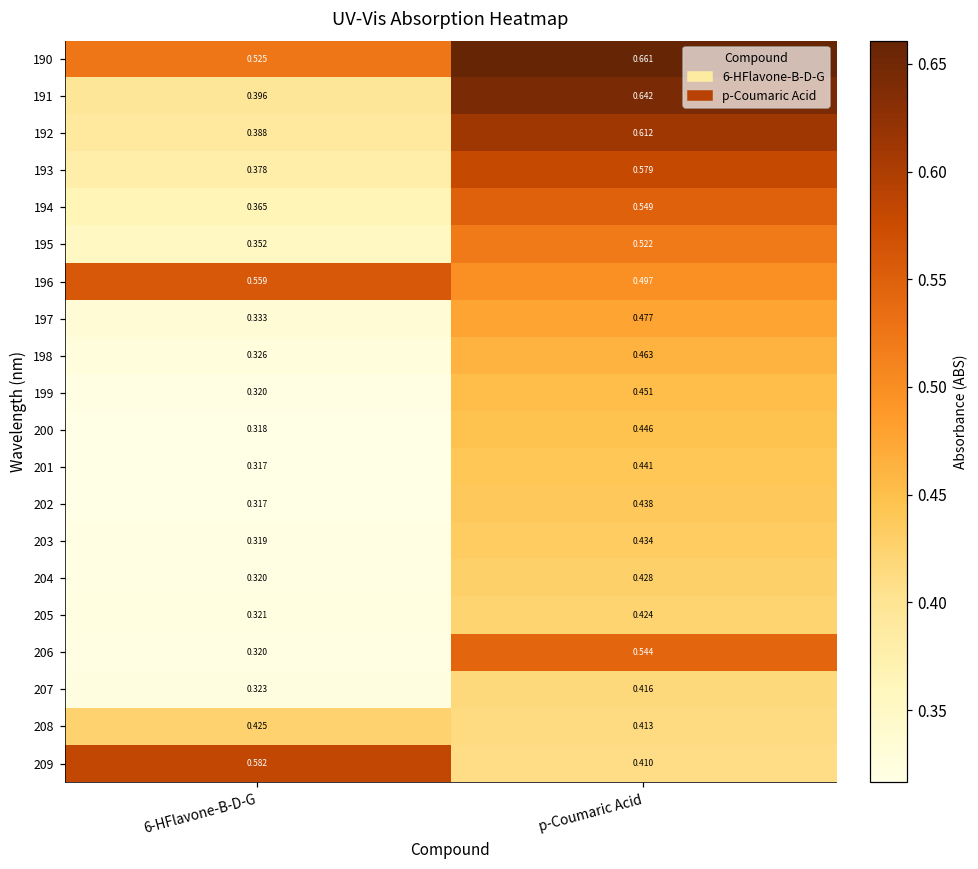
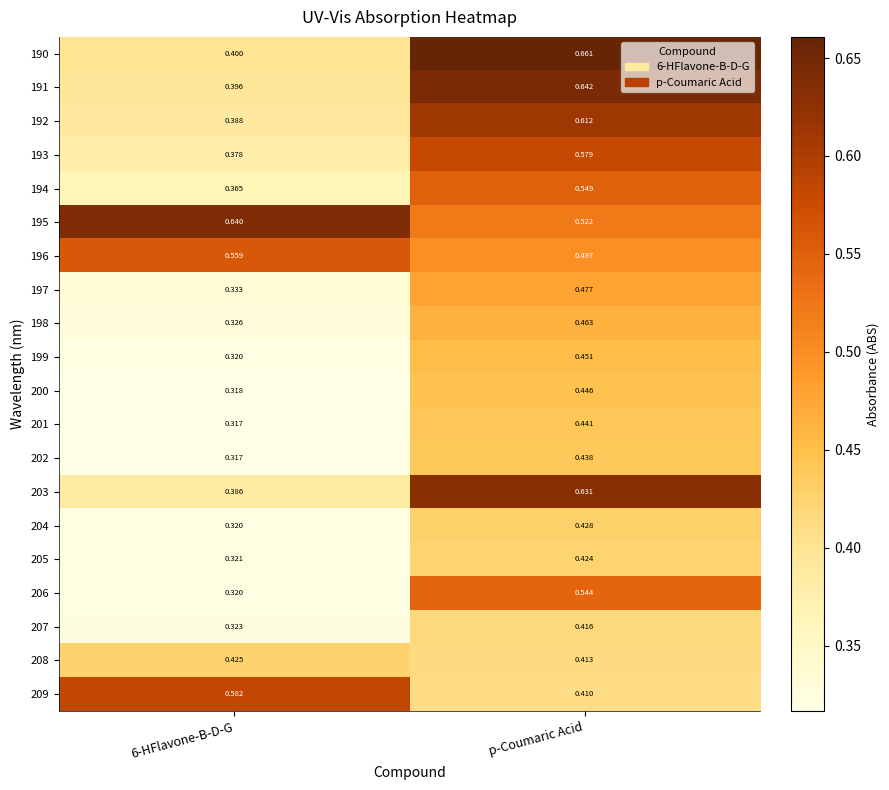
  {
    "190": {
-     "6-HFlavone-B-D-G": 0.525,
+     "6-HFlavone-B-D-G": 0.400,
      "p-Coumaric Acid": 0.661
    },
    "191": {
      "6-HFlavone-B-D-G": 0.396,
      "p-Coumaric Acid": 0.642
    },
    "192": {
      "6-HFlavone-B-D-G": 0.388,
      "p-Coumaric Acid": 0.612
    },
    "193": {
      "6-HFlavone-B-D-G": 0.378,
      "p-Coumaric Acid": 0.579
    },
    "194": {
      "6-HFlavone-B-D-G": 0.365,
      "p-Coumaric Acid": 0.549
    },
    "195": {
-     "6-HFlavone-B-D-G": 0.352,
+     "6-HFlavone-B-D-G": 0.640,
      "p-Coumaric Acid": 0.522
    },
    "196": {
      "6-HFlavone-B-D-G": 0.559,
      "p-Coumaric Acid": 0.497
    },
    "197": {
      "6-HFlavone-B-D-G": 0.333,
      "p-Coumaric Acid": 0.477
    },
    "198": {
      "6-HFlavone-B-D-G": 0.326,
      "p-Coumaric Acid": 0.463
    },
    "199": {
      "6-HFlavone-B-D-G": 0.320,
      "p-Coumaric Acid": 0.451
    },
    "200": {
      "6-HFlavone-B-D-G": 0.318,
      "p-Coumaric Acid": 0.446
    },
    "201": {
      "6-HFlavone-B-D-G": 0.317,
      "p-Coumaric Acid": 0.441
    },
    "202": {
      "6-HFlavone-B-D-G": 0.317,
      "p-Coumaric Acid": 0.438
    },
    "203": {
-     "6-HFlavone-B-D-G": 0.319,
-     "p-Coumaric Acid": 0.434
+     "6-HFlavone-B-D-G": 0.386,
+     "p-Coumaric Acid": 0.631
    },
    "204": {
      "6-HFlavone-B-D-G": 0.320,
      "p-Coumaric Acid": 0.428
    },
    "205": {
      "6-HFlavone-B-D-G": 0.321,
      "p-Coumaric Acid": 0.424
    },
    "206": {
      "6-HFlavone-B-D-G": 0.320,
      "p-Coumaric Acid": 0.544
    },
    "207": {
      "6-HFlavone-B-D-G": 0.323,
      "p-Coumaric Acid": 0.416
    },
    "208": {
      "6-HFlavone-B-D-G": 0.425,
      "p-Coumaric Acid": 0.413
    },
    "209": {
      "6-HFlavone-B-D-G": 0.582,
      "p-Coumaric Acid": 0.410
    }
  }
